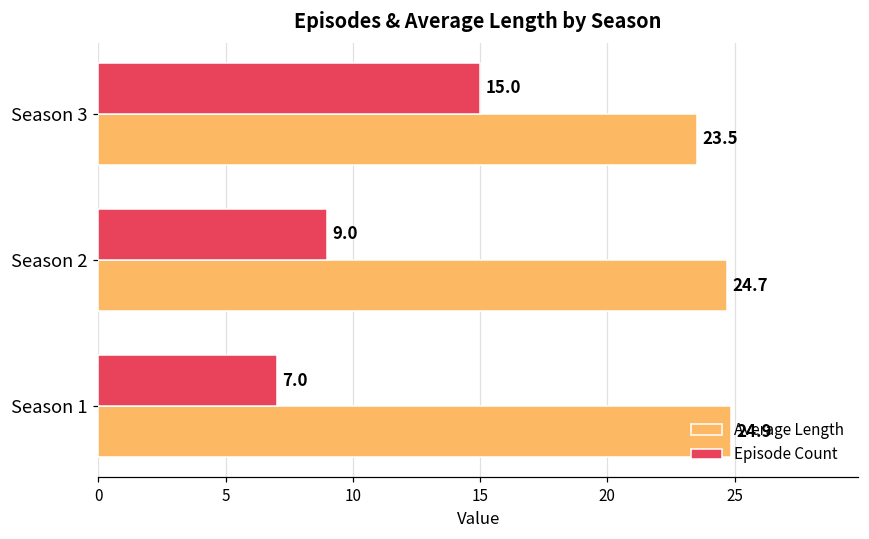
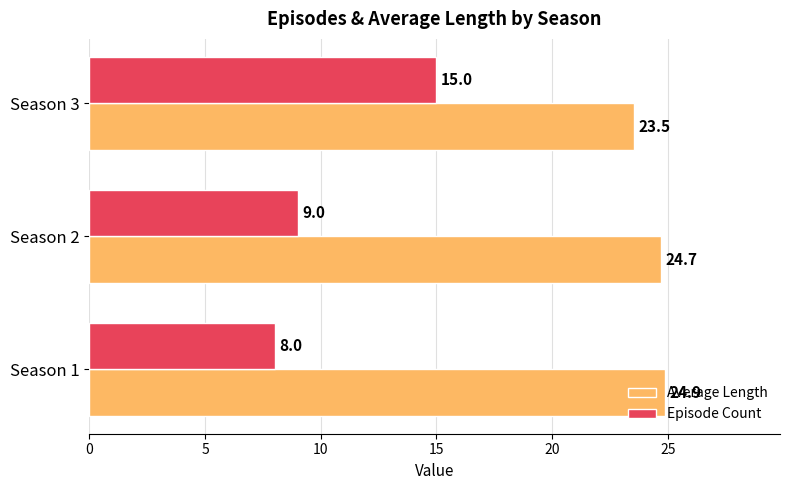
  {
    "Average Length": {
      "Season 3": 23.5,
      "Season 2": 24.7,
      "Season 1": 24.9
    },
    "Episode Count": {
      "Season 3": 15.0,
      "Season 2": 9.0,
-     "Season 1": 7.0
+     "Season 1": 8.0
    }
  }
